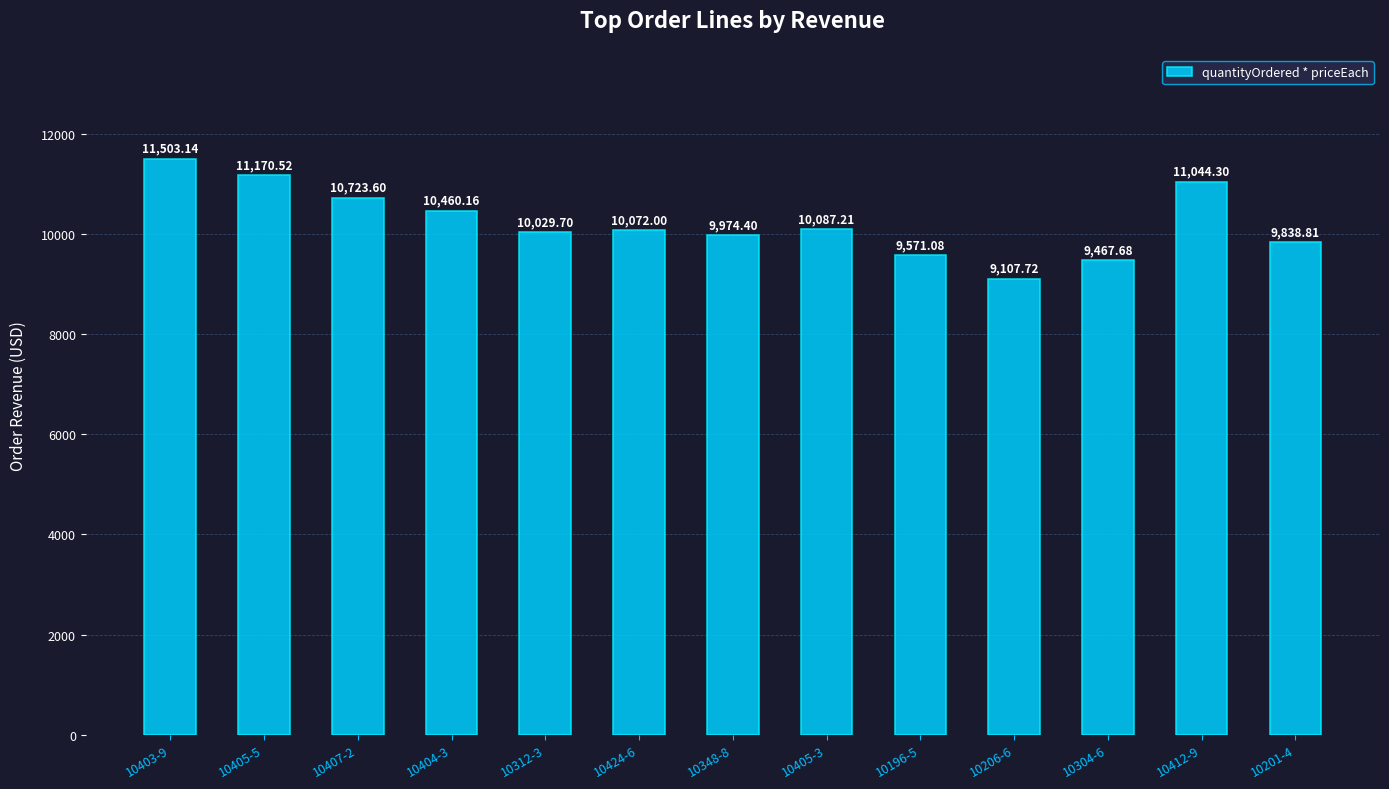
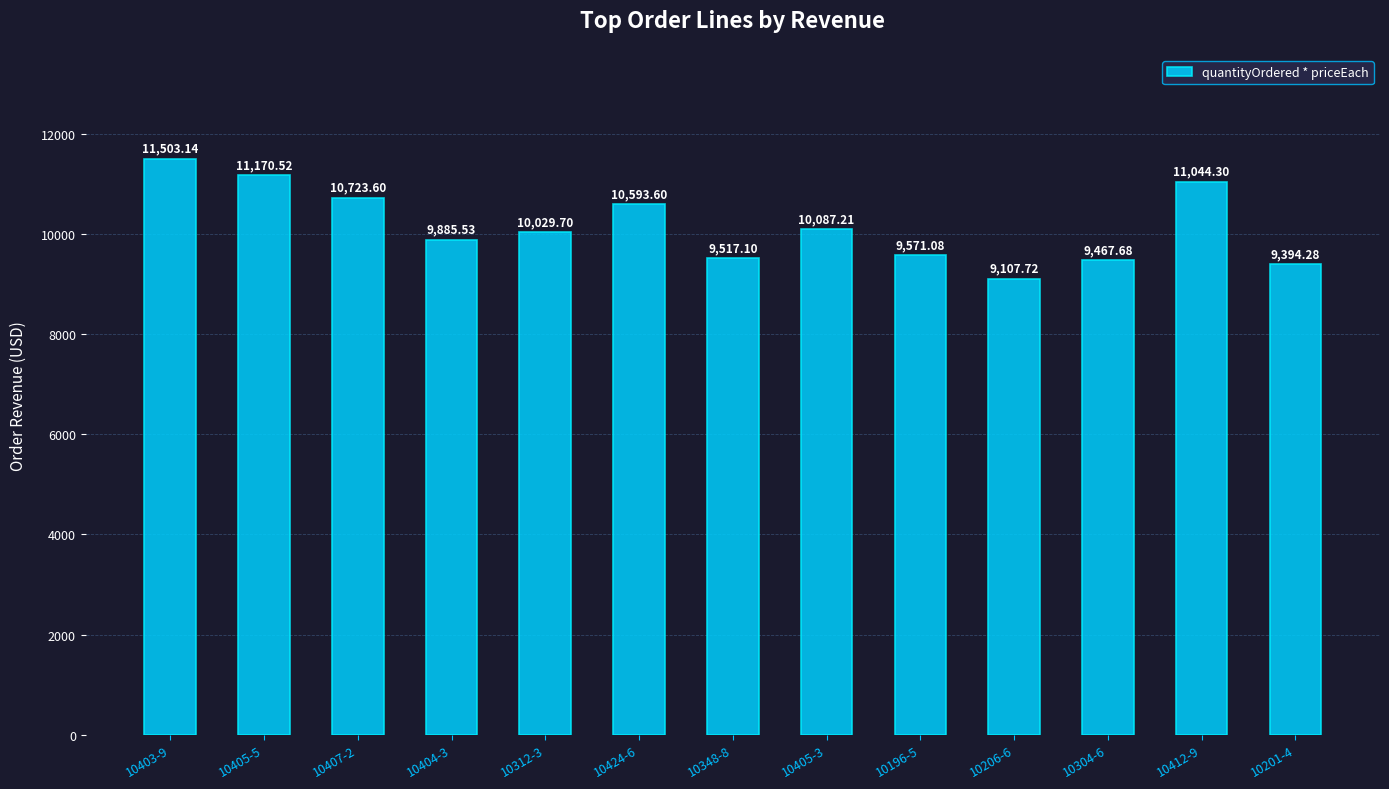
  {
    "10403-9": "11,503.14",
    "10405-5": "11,170.52",
    "10407-2": "10,723.60",
-   "10404-3": "10,460.16",
+   "10404-3": "9,885.53",
    "10312-3": "10,029.70",
-   "10424-6": "10,072.00",
-   "10348-8": "9,974.40",
+   "10424-6": "10,593.60",
+   "10348-8": "9,517.10",
    "10405-3": "10,087.21",
    "10196-5": "9,571.08",
    "10206-6": "9,107.72",
    "10304-6": "9,467.68",
    "10412-9": "11,044.30",
-   "10201-4": "9,838.81"
+   "10201-4": "9,394.28"
  }
